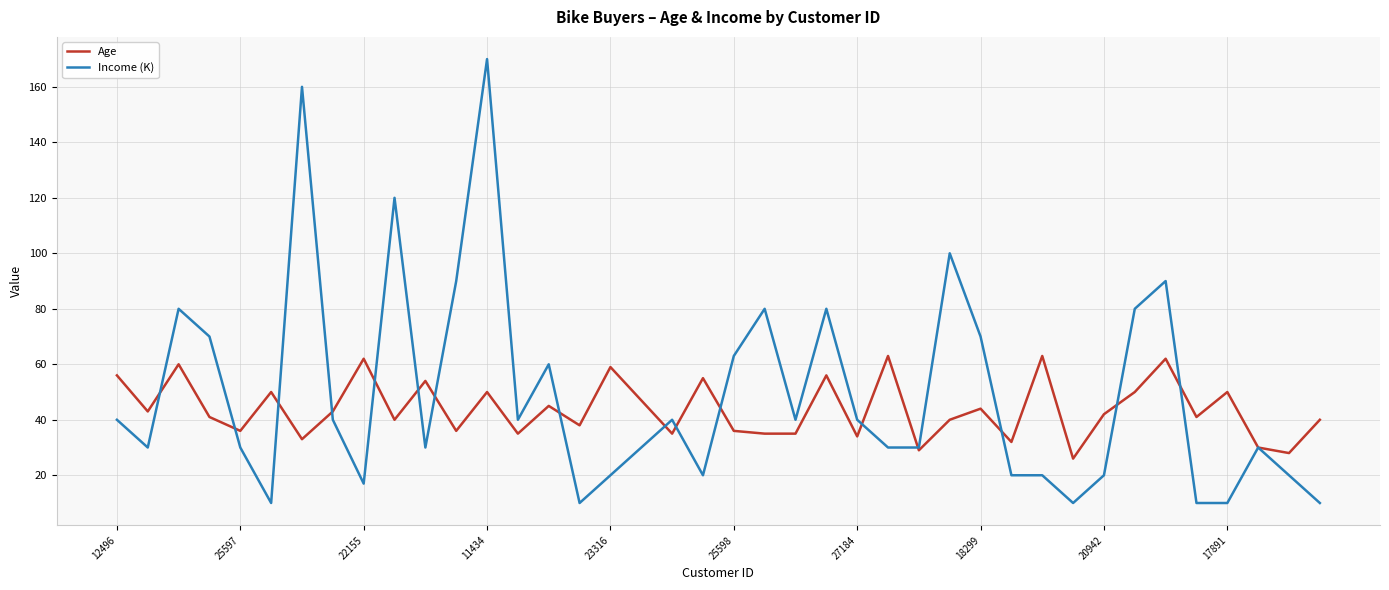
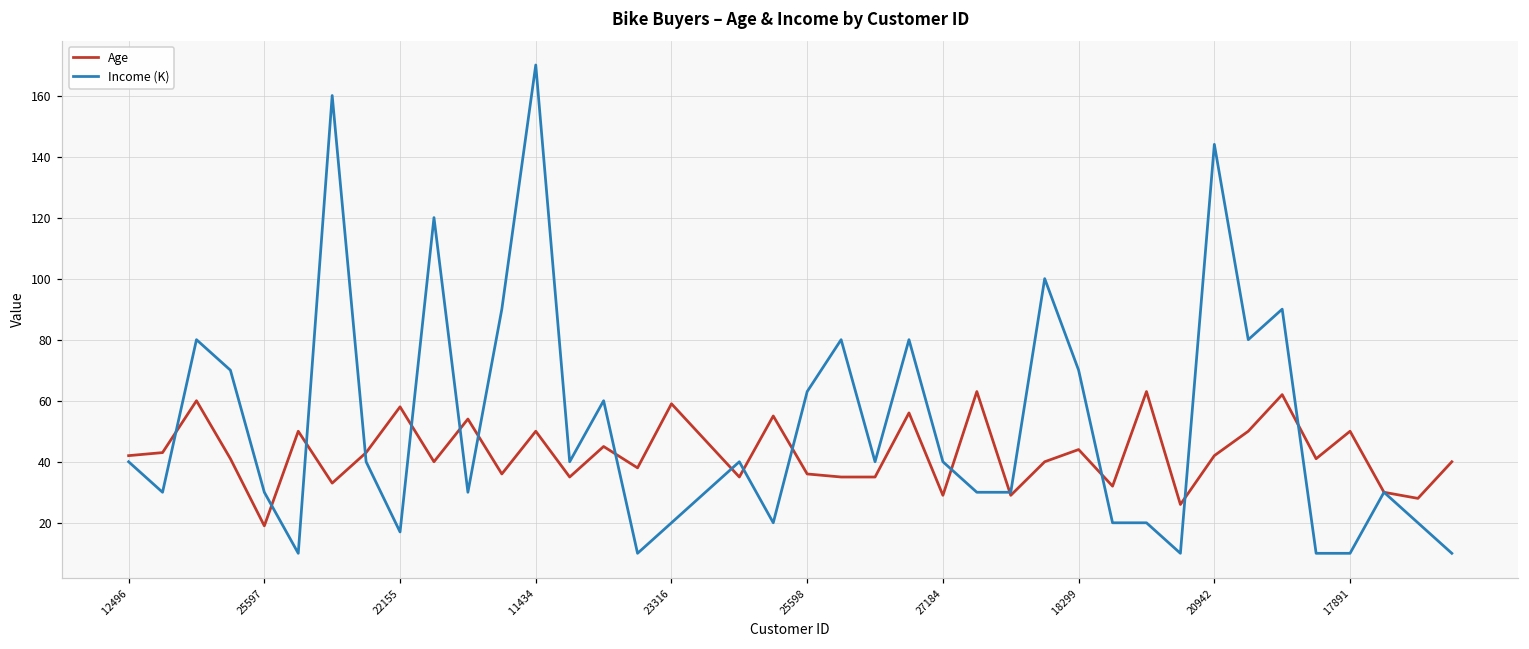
  {
    "Age": {
-     "12496": 56,
-     "25597": 36,
-     "22155": 62,
+     "12496": 42,
+     "25597": 19,
+     "22155": 58,
      "11434": 50,
      "23316": 59,
      "25598": 36,
-     "27184": 34,
+     "27184": 29,
      "18299": 44,
      "20942": 42,
      "17891": 50
    },
    "Income (K)": {
      "12496": 40,
      "25597": 30,
      "22155": 17,
      "11434": 170,
      "23316": 20,
      "25598": 63,
      "27184": 40,
      "18299": 70,
-     "20942": 20,
+     "20942": 144,
      "17891": 10
    }
  }
